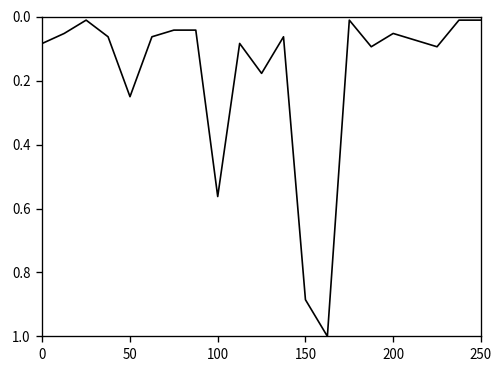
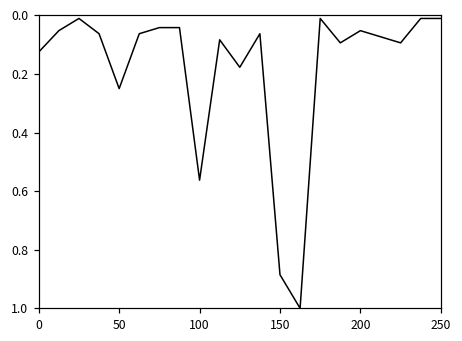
  {
-   "0": 0.08,
+   "0": 0.13,
    "50": 0.25,
    "100": 0.56,
    "150": 0.89,
    "200": 0.05,
    "250": 0.01
  }
